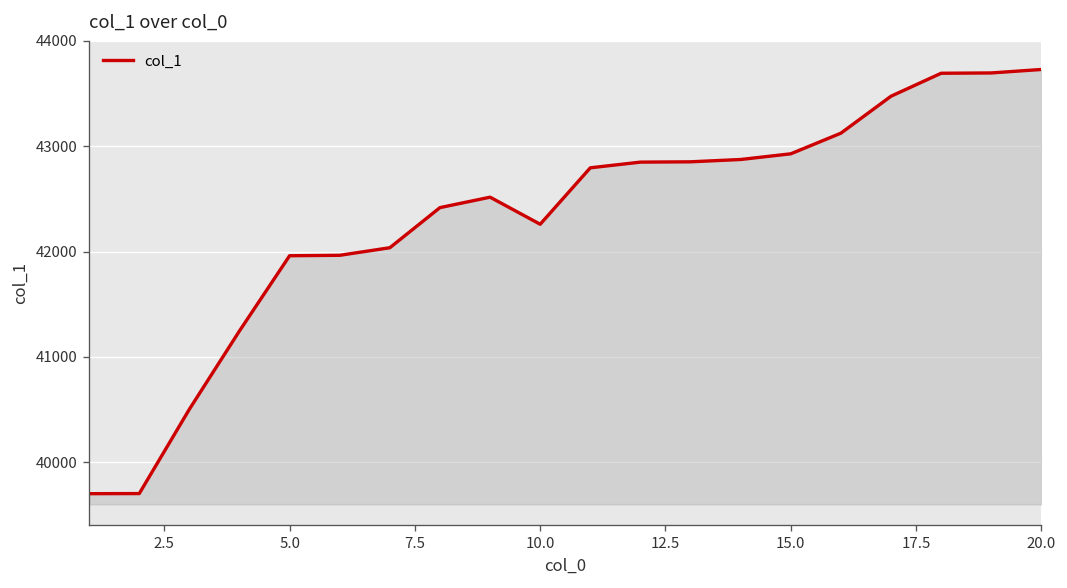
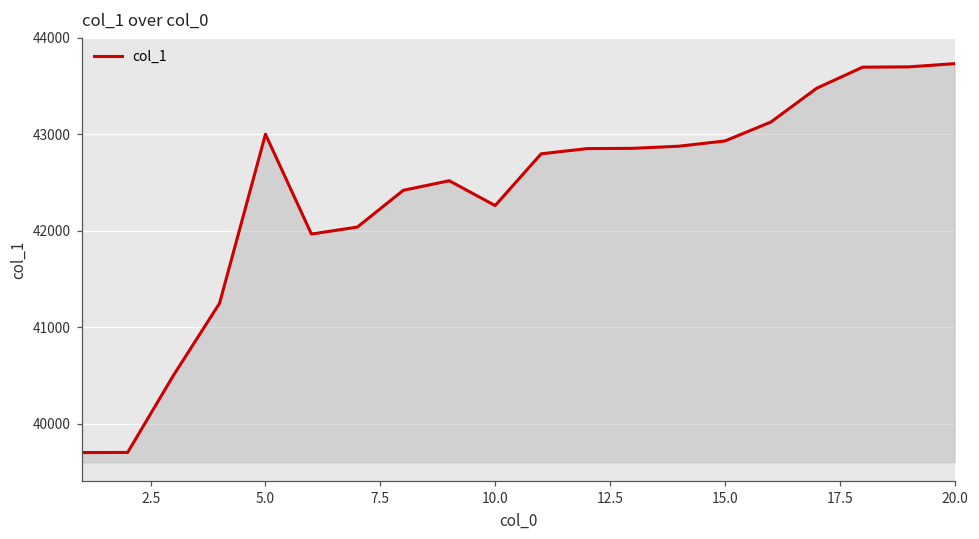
  {
-   "5.0": 42000,
+   "5.0": 43000,
    "10.0": 42300,
    "15.0": 42900,
    "20.0": 43700
  }
